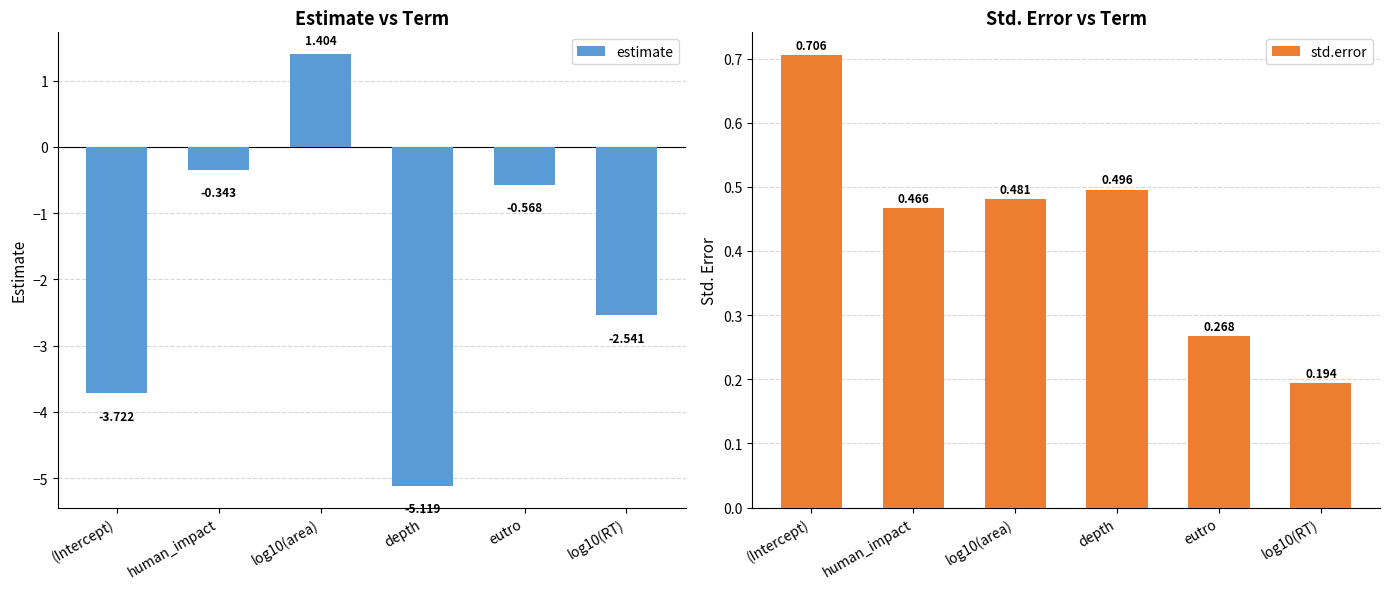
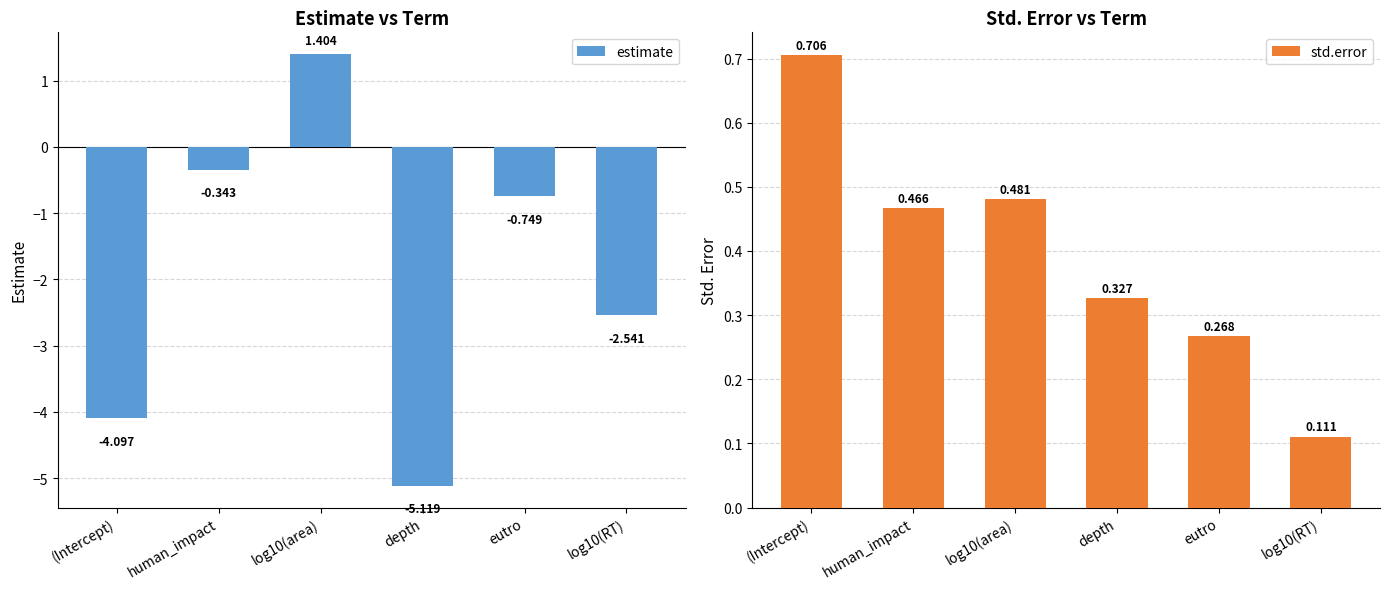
  {
    "Estimate vs Term": {
-     "(Intercept)": -3.722,
+     "(Intercept)": -4.097,
      "human_impact": -0.343,
      "log10(area)": 1.404,
      "depth": -5.119,
-     "eutro": -0.568,
+     "eutro": -0.749,
      "log10(RT)": -2.541
    },
    "Std. Error vs Term": {
      "(Intercept)": 0.706,
      "human_impact": 0.466,
      "log10(area)": 0.481,
-     "depth": 0.496,
+     "depth": 0.327,
      "eutro": 0.268,
-     "log10(RT)": 0.194
+     "log10(RT)": 0.111
    }
  }
